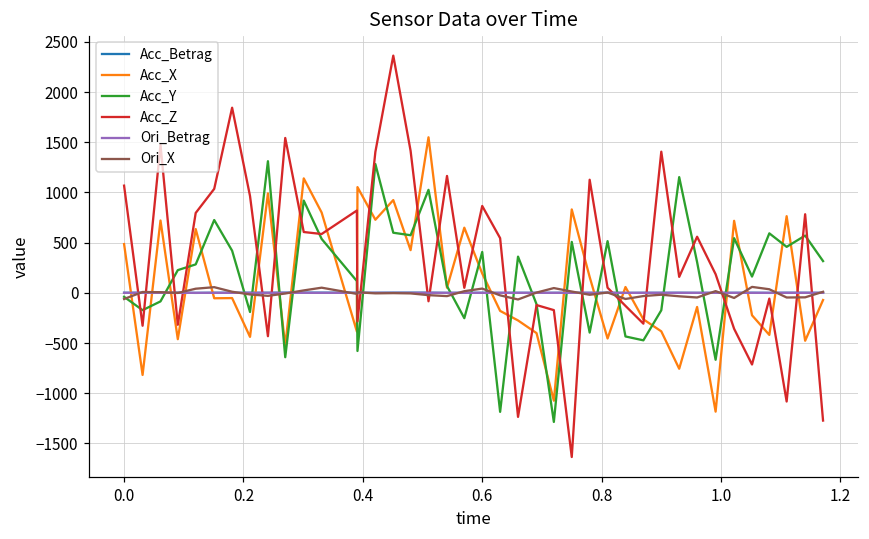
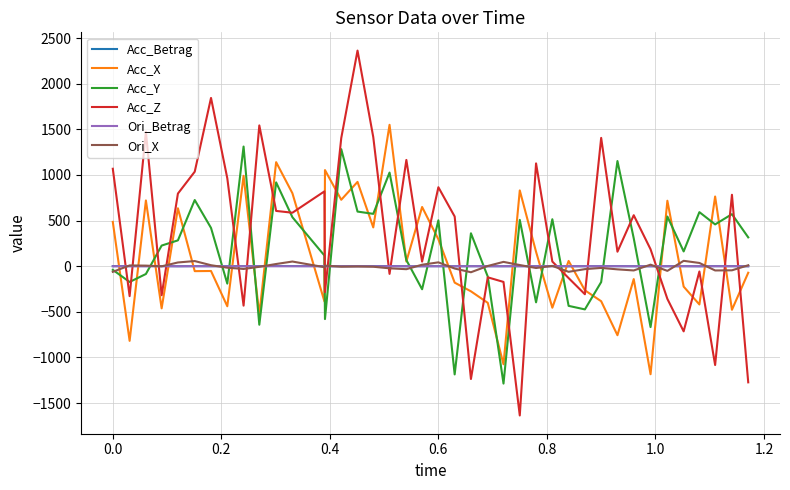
  {
    "Ori_Betrag": {
      "0.0": 0,
      "0.6": 0
    },
    "Acc_X": {
      "0.0": 500,
-     "0.6": 200
+     "0.6": 300
    },
    "Acc_Y": {
-     "0.6": 400
+     "0.6": 500
    },
    "Acc_Z": {
      "0.0": 1100,
      "0.6": 900
    },
    "Ori_X": {
      "0.6": 0
    }
  }
